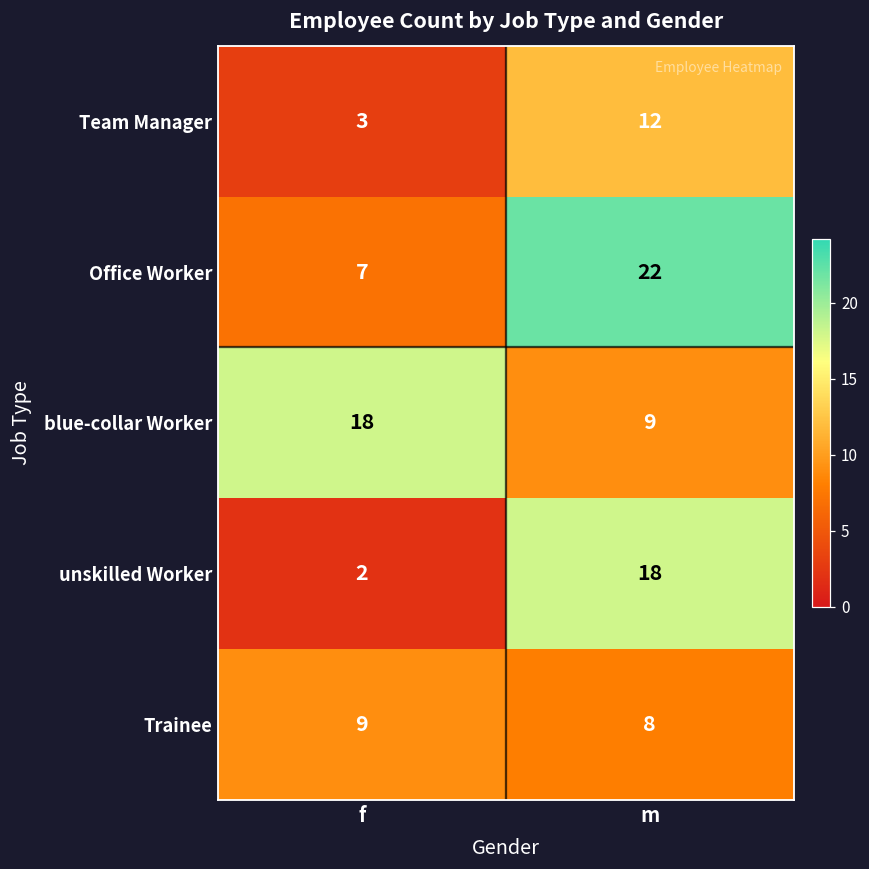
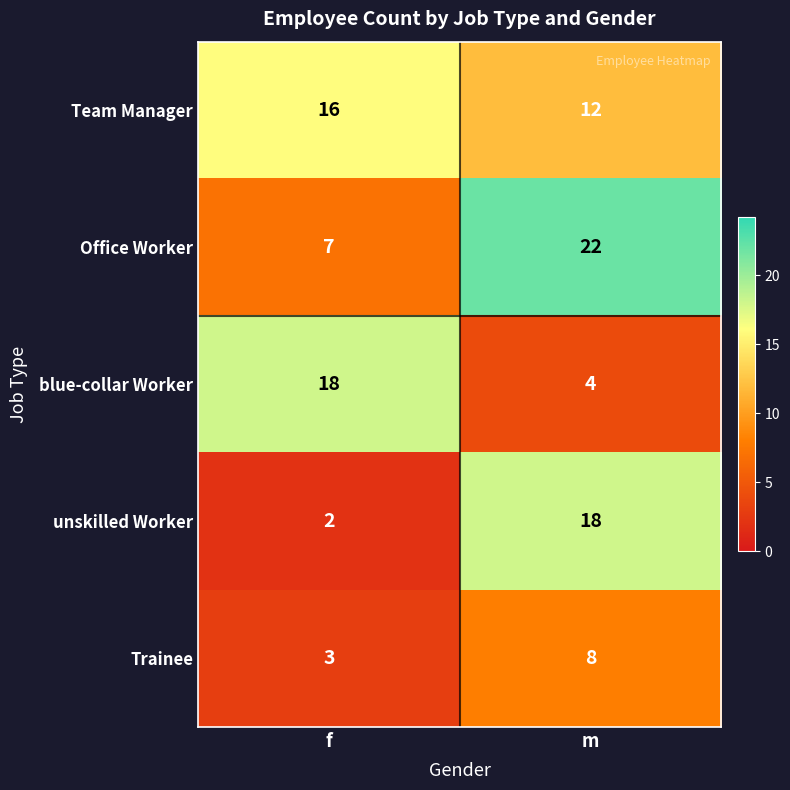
  {
    "Team Manager": {
-     "f": 3
+     "f": 16
    },
    "Office Worker": {
      "f": 7,
      "m": 22
    },
    "blue-collar Worker": {
      "f": 18,
-     "m": 9
+     "m": 4
    },
    "unskilled Worker": {
      "f": 2,
      "m": 18
    },
    "Trainee": {
-     "f": 9,
+     "f": 3,
      "m": 8
    }
  }
